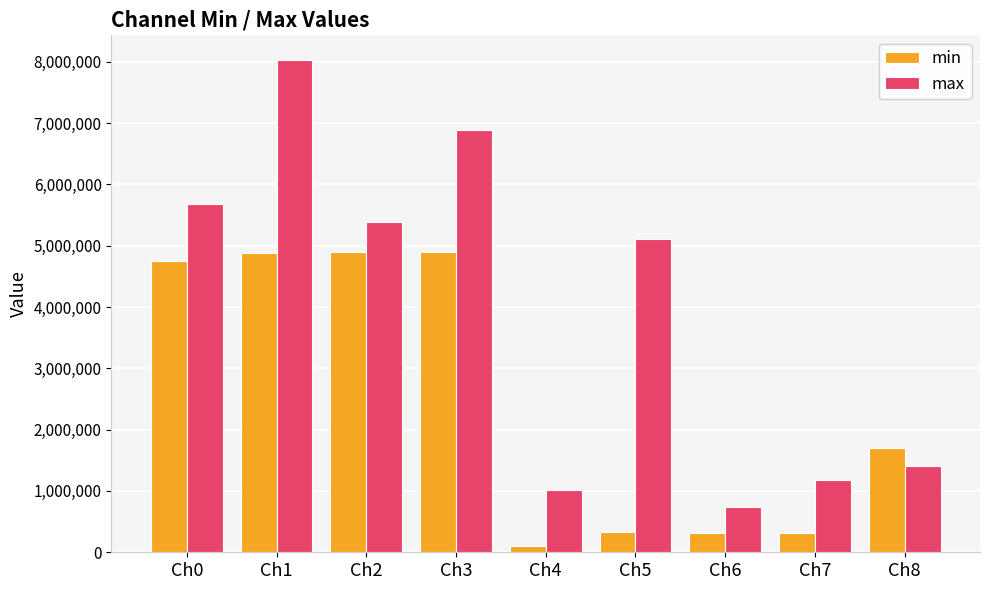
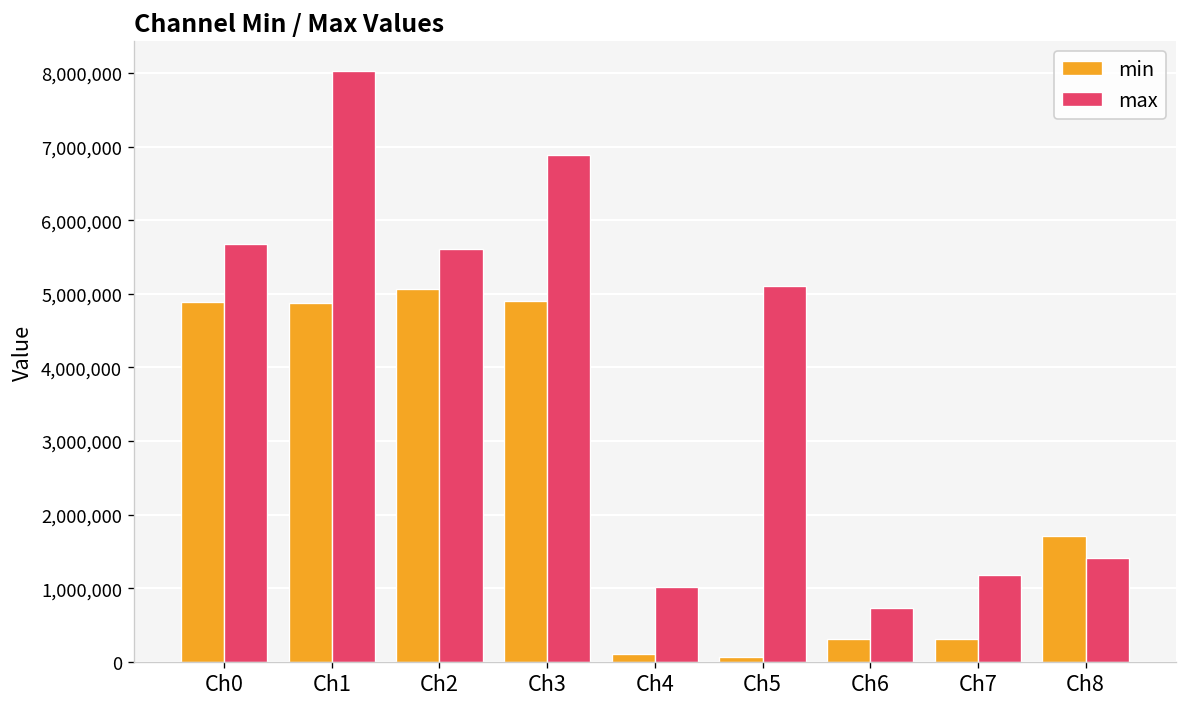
  {
    "min": {
-     "Ch0": "4,700,000",
+     "Ch0": "4,900,000",
      "Ch1": "4,900,000",
-     "Ch2": "4,900,000",
+     "Ch2": "5,100,000",
      "Ch3": "4,900,000",
      "Ch4": "100,000",
-     "Ch5": "300,000",
+     "Ch5": "100,000",
      "Ch6": "300,000",
      "Ch7": "300,000",
      "Ch8": "1,700,000"
    },
    "max": {
      "Ch0": "5,700,000",
      "Ch1": "8,000,000",
-     "Ch2": "5,400,000",
+     "Ch2": "5,600,000",
      "Ch3": "6,900,000",
      "Ch4": "1,000,000",
      "Ch5": "5,100,000",
      "Ch6": "700,000",
      "Ch7": "1,200,000",
      "Ch8": "1,400,000"
    }
  }
